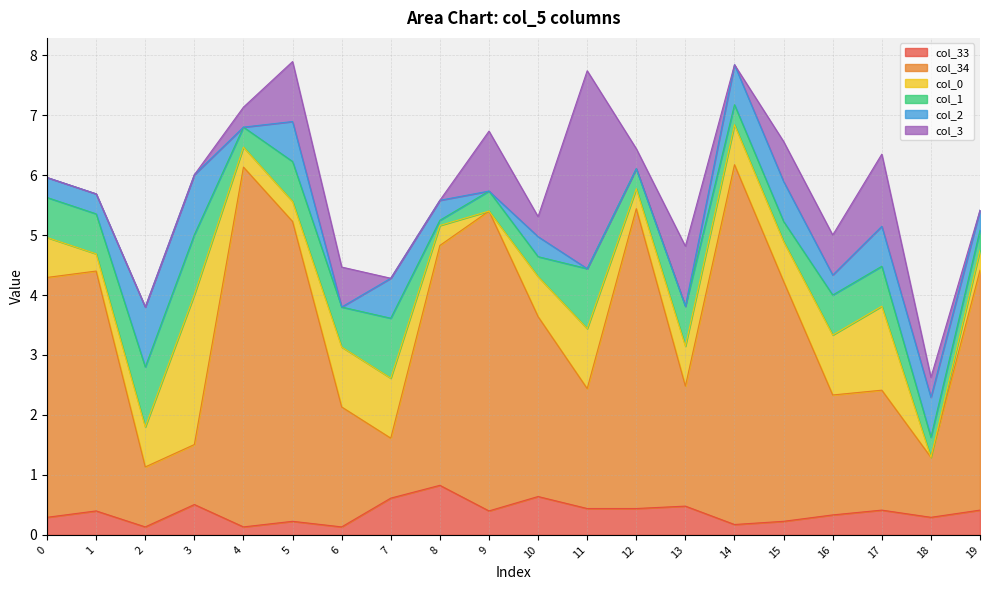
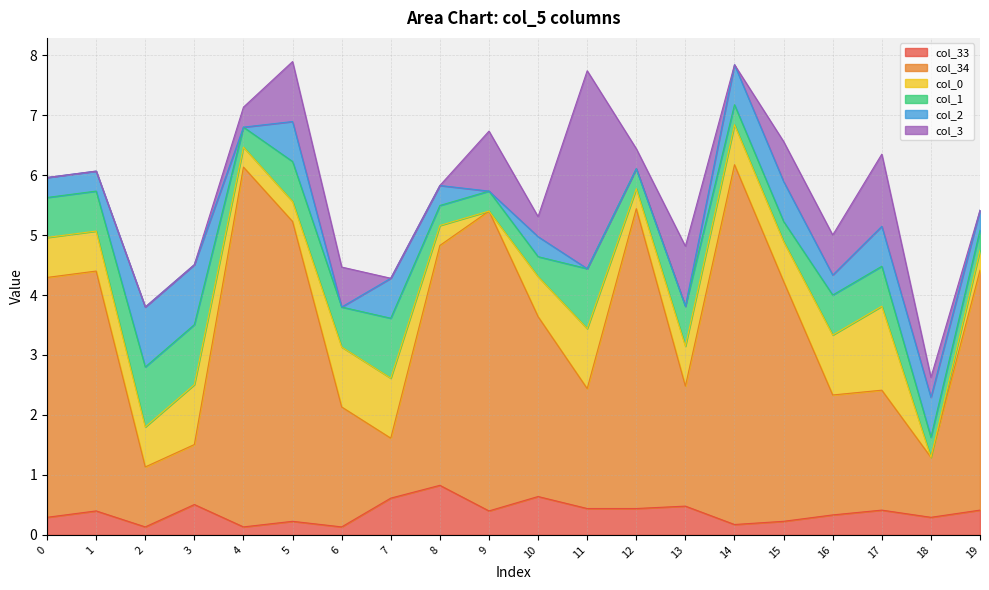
  {
    "col_0": {
      "0": 0.7,
-     "1": 0.3,
+     "1": 0.7,
      "2": 0.7,
-     "3": 2.5,
+     "3": 1.0,
      "4": 0.3,
      "5": 0.3,
      "6": 1.0,
      "7": 1.0,
      "8": 0.3,
      "10": 0.7,
      "11": 1.0,
      "12": 0.3,
      "13": 0.7,
      "14": 0.7,
      "15": 0.7,
      "16": 1.0,
      "17": 1.4,
      "19": 0.3
    },
    "col_1": {
      "0": 0.7,
      "1": 0.7,
      "2": 1.0,
      "3": 1.0,
      "5": 0.7,
      "7": 1.0,
-     "8": 0.1,
+     "8": 0.3,
      "10": 0.3,
      "14": 0.3,
      "15": 0.3,
      "16": 0.7,
      "17": 0.7,
      "18": 0.3,
      "19": 0.3
    },
    "col_2": {
      "5": 0.7,
      "10": 0.3,
      "15": 0.7,
      "16": 0.3,
      "17": 0.7,
      "18": 0.7
    },
    "col_3": {
      "4": 0.3,
      "5": 1.0,
      "6": 0.7,
      "9": 1.0,
      "10": 0.3,
      "11": 3.3,
      "12": 0.3,
      "13": 1.0,
      "15": 0.7,
      "16": 0.7,
      "17": 1.2,
      "18": 0.3
    }
  }
